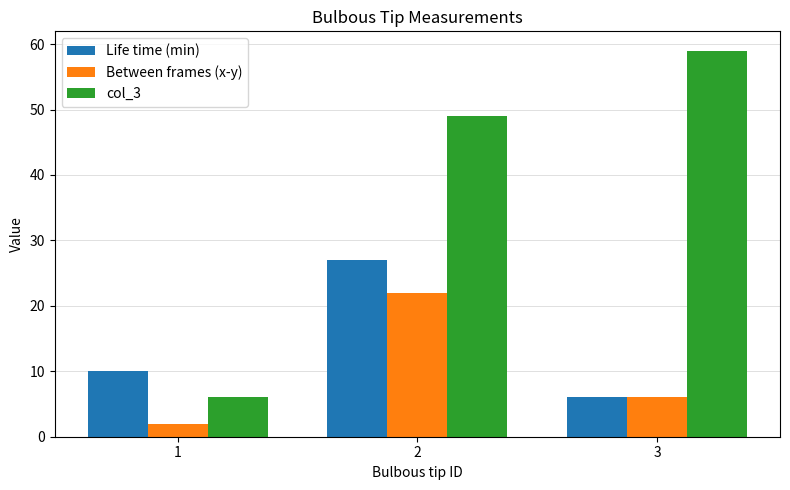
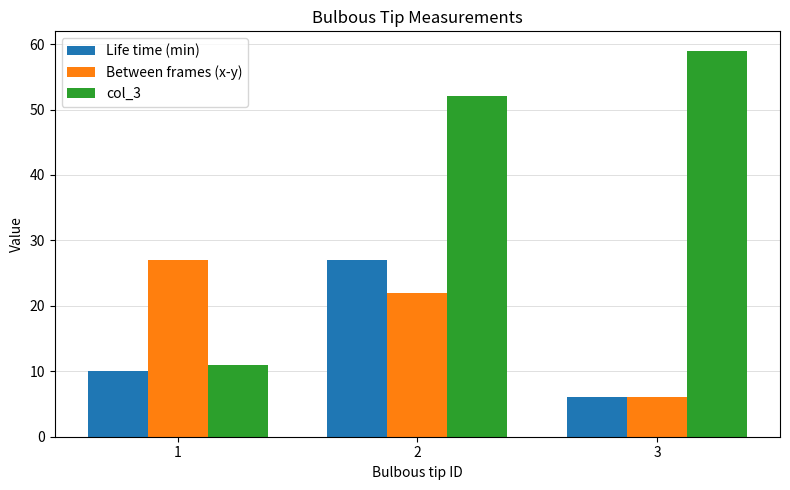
  {
    "Life time (min)": {
      "1": 10,
      "2": 27,
      "3": 6
    },
    "Between frames (x-y)": {
-     "1": 2,
+     "1": 27,
      "2": 22,
      "3": 6
    },
    "col_3": {
-     "1": 6,
-     "2": 49,
+     "1": 11,
+     "2": 52,
      "3": 59
    }
  }
